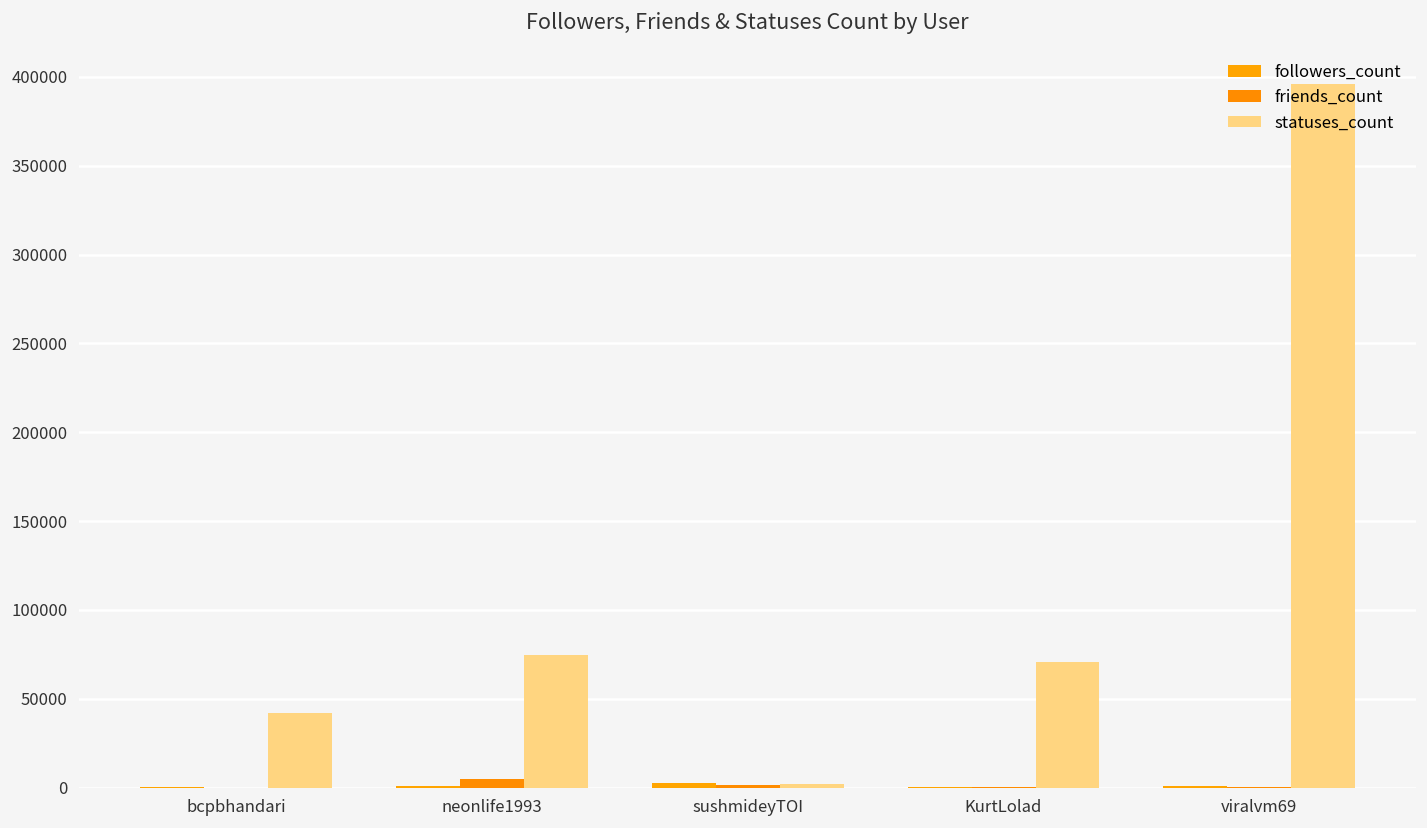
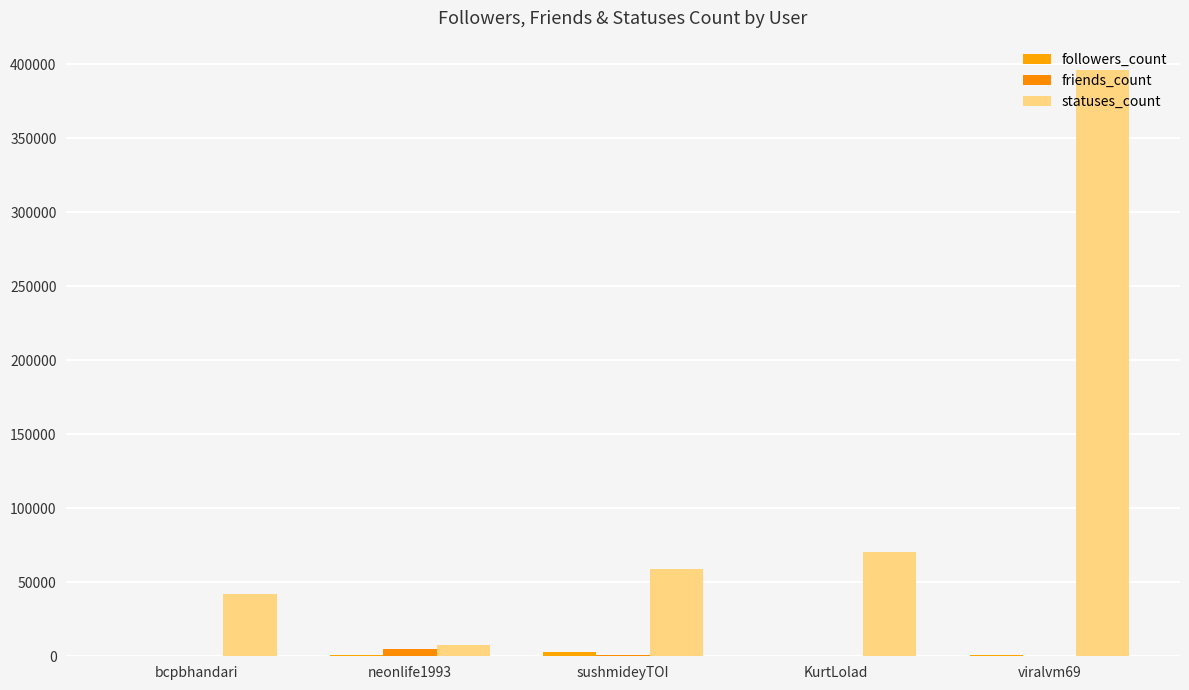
  {
    "statuses_count": {
      "bcpbhandari": 42000,
-     "neonlife1993": 75000,
-     "sushmideyTOI": 2000,
+     "neonlife1993": 8000,
+     "sushmideyTOI": 59000,
      "KurtLolad": 71000,
      "viralvm69": 396000
    }
  }
